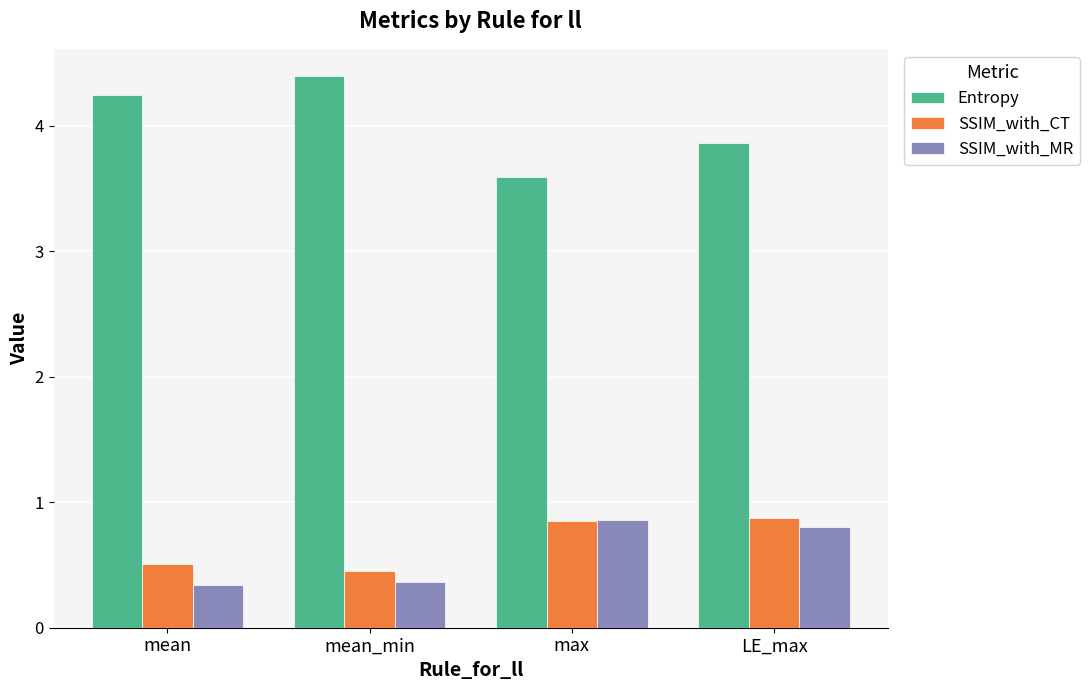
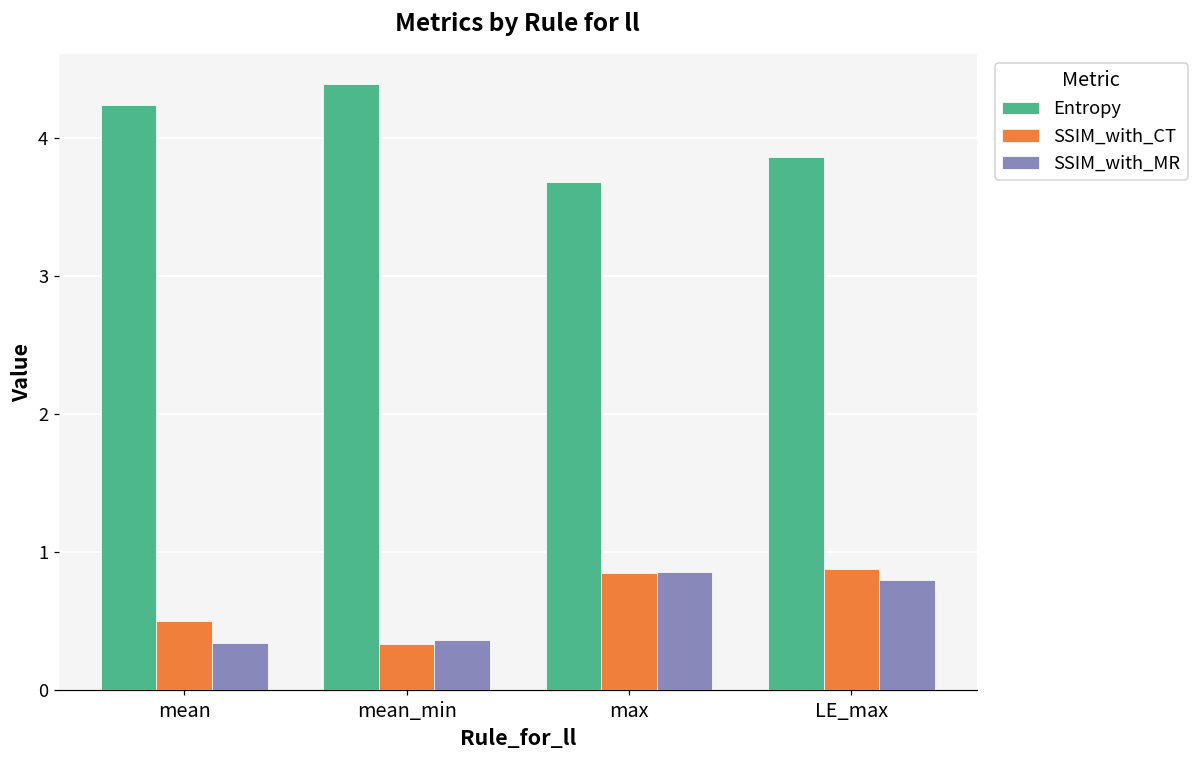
  {
    "Entropy": {
      "mean": 4.24,
      "mean_min": 4.39,
-     "max": 3.59,
+     "max": 3.68,
      "LE_max": 3.86
    },
    "SSIM_with_CT": {
      "mean": 0.51,
-     "mean_min": 0.45,
+     "mean_min": 0.33,
      "max": 0.85,
      "LE_max": 0.88
    },
    "SSIM_with_MR": {
      "mean": 0.34,
      "mean_min": 0.36,
      "max": 0.86,
      "LE_max": 0.80
    }
  }
